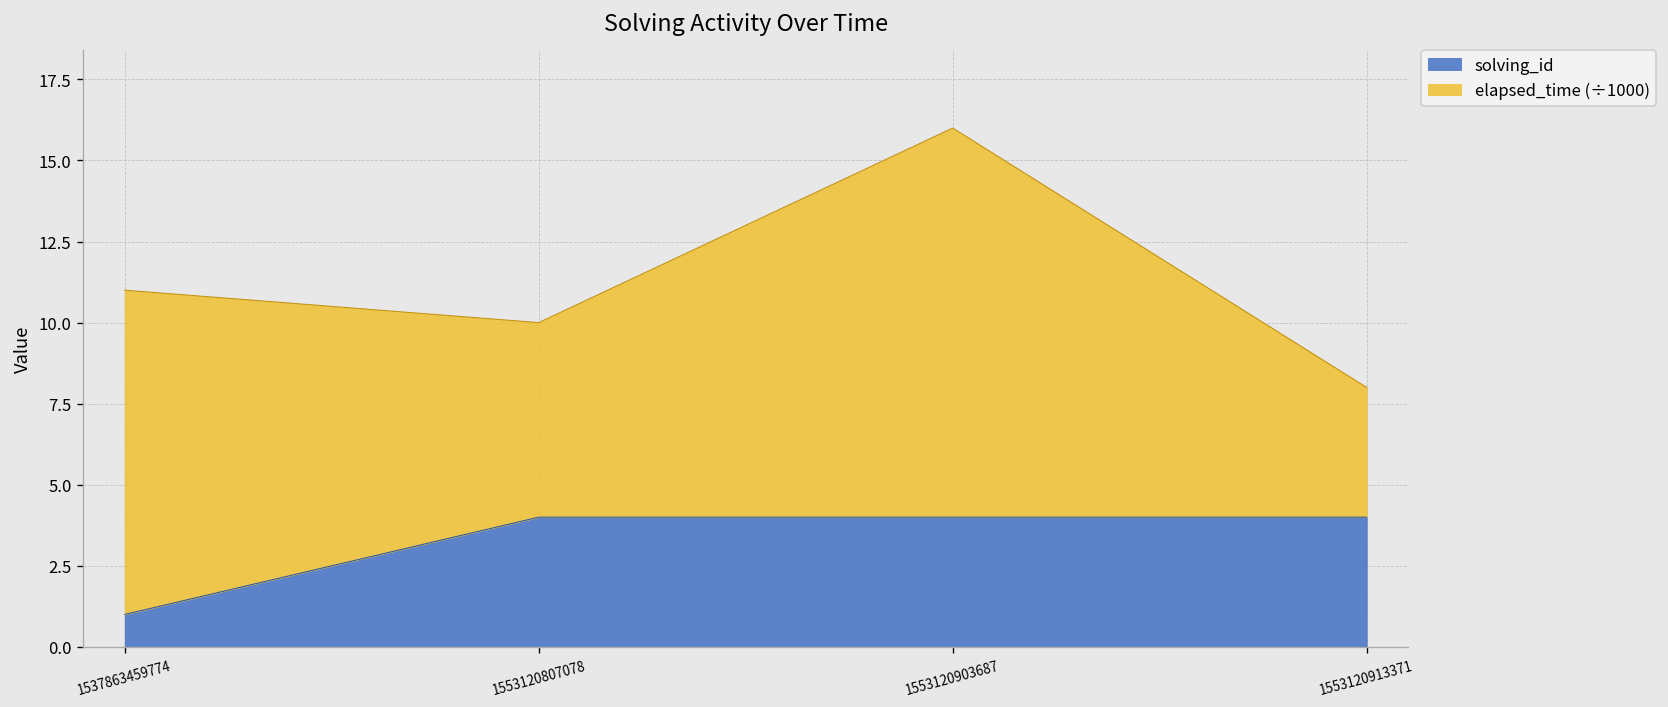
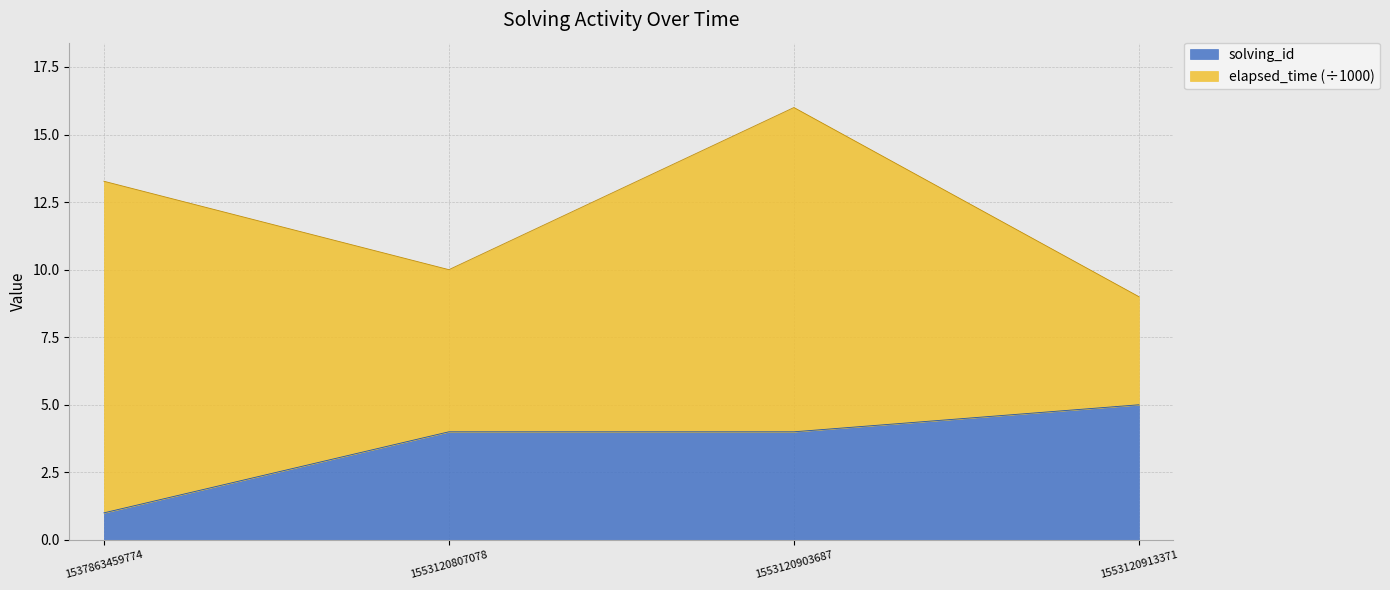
  {
    "solving_id": {
      "1537863459774": 1,
      "1553120807078": 4,
      "1553120903687": 4,
-     "1553120913371": 4
+     "1553120913371": 5
    },
    "elapsed_time (÷1000)": {
-     "1537863459774": 10.0,
+     "1537863459774": 12.3,
      "1553120807078": 6.0,
      "1553120903687": 12.0,
      "1553120913371": 4.0
    }
  }
